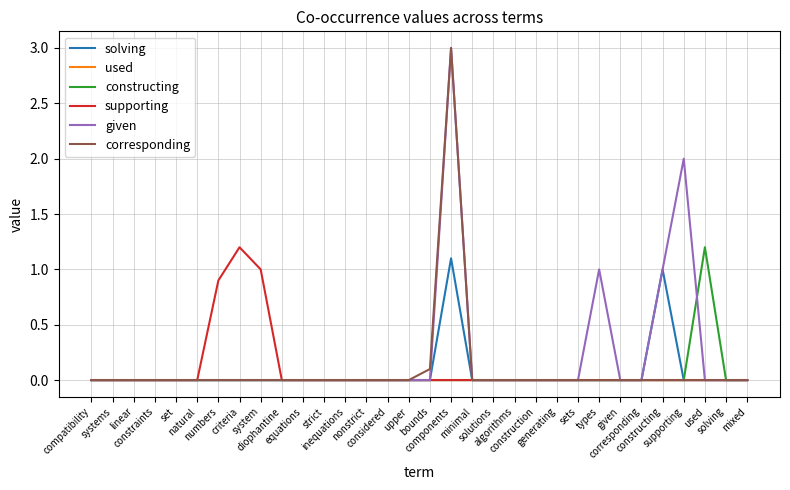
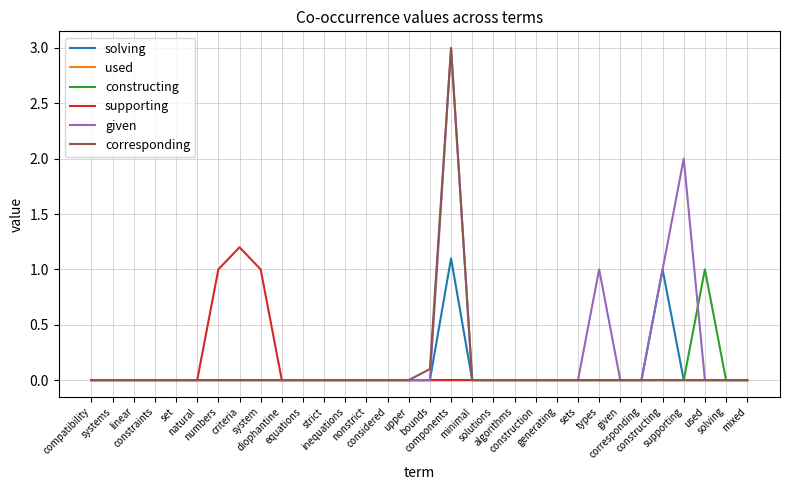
  {
    "solving": {
      "components": 1.1
    },
    "constructing": {
-     "used": 1.2
+     "used": 1.0
    },
    "supporting": {
-     "numbers": 0.9,
+     "numbers": 1.0,
      "criteria": 1.2,
      "system": 1.0
    },
    "given": {
      "types": 1.0,
      "supporting": 2.0
    },
    "corresponding": {
      "bounds": 0.1
    }
  }
